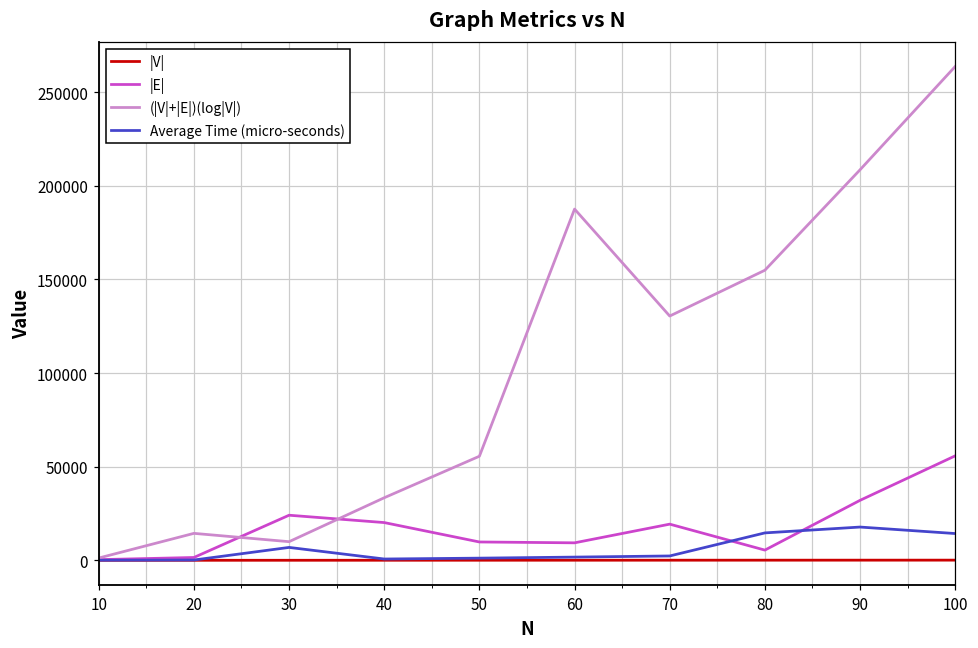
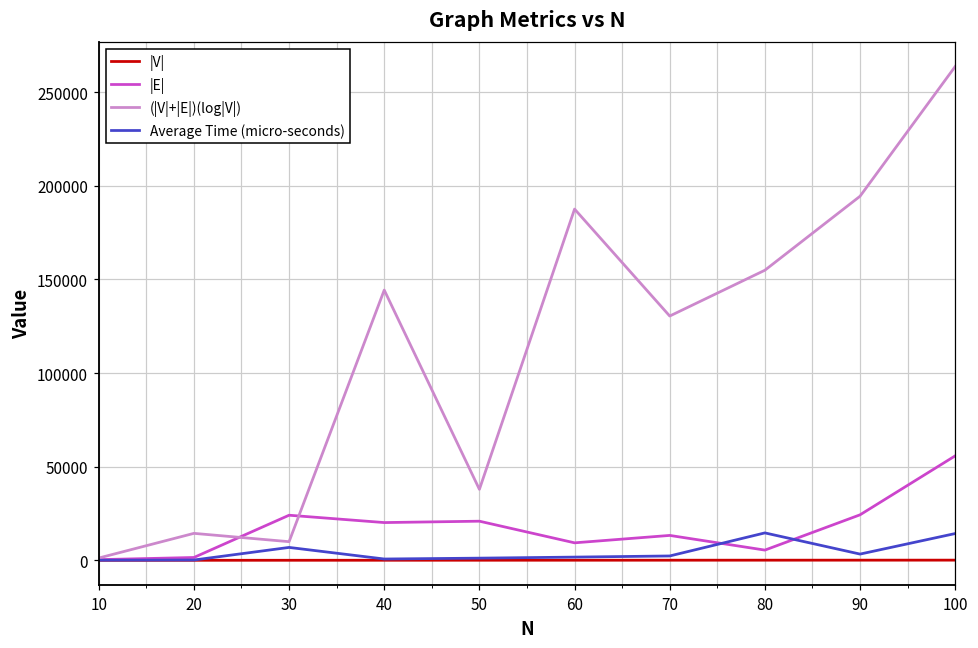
  {
    "|V|": {
      "30": 0,
      "60": 0,
      "70": 0,
      "80": 0,
      "90": 0,
      "100": 0
    },
    "|E|": {
      "30": 24000,
      "40": 20000,
-     "50": 10000,
+     "50": 21000,
      "60": 9000,
-     "70": 19000,
+     "70": 13000,
      "80": 5000,
-     "90": 32000,
+     "90": 24000,
      "100": 56000
    },
    "(|V|+|E|)(log|V|)": {
      "20": 14000,
      "30": 10000,
-     "40": 33000,
-     "50": 56000,
+     "40": 144000,
+     "50": 38000,
      "60": 188000,
      "70": 130000,
      "80": 155000,
-     "90": 209000,
+     "90": 194000,
      "100": 264000
    },
    "Average Time (micro-seconds)": {
      "30": 7000,
      "60": 2000,
      "70": 2000,
      "80": 15000,
-     "90": 18000,
+     "90": 3000,
      "100": 14000
    }
  }
